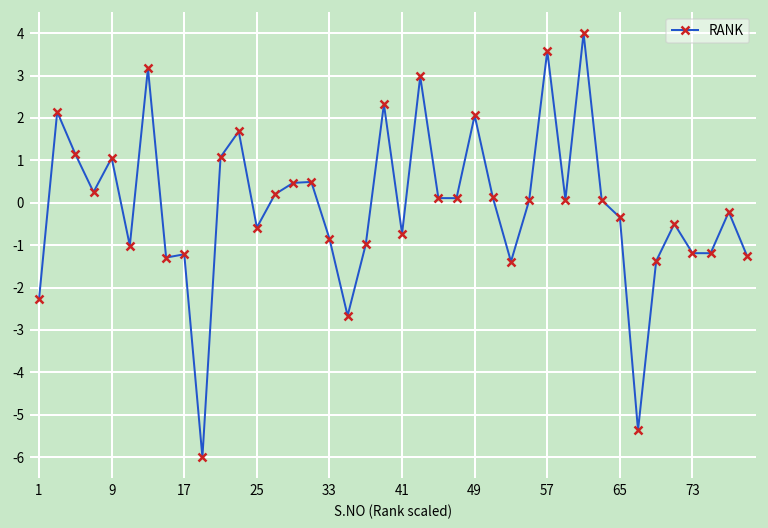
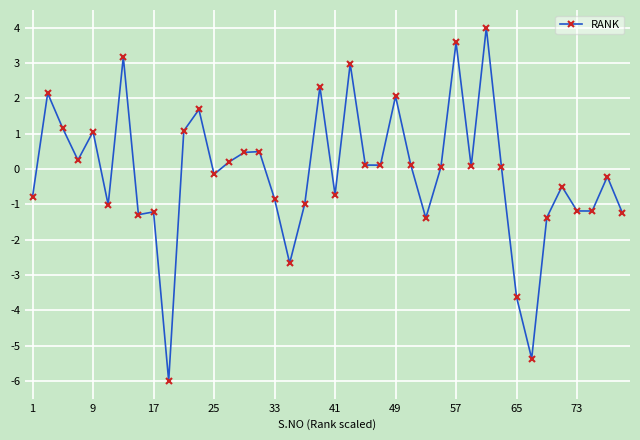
  {
-   "1": -2.3,
+   "1": -0.8,
    "9": 1.1,
    "17": -1.2,
-   "25": -0.6,
+   "25": -0.1,
    "33": -0.8,
    "41": -0.7,
    "49": 2.1,
    "57": 3.6,
-   "65": -0.3,
+   "65": -3.6,
    "73": -1.2
  }
